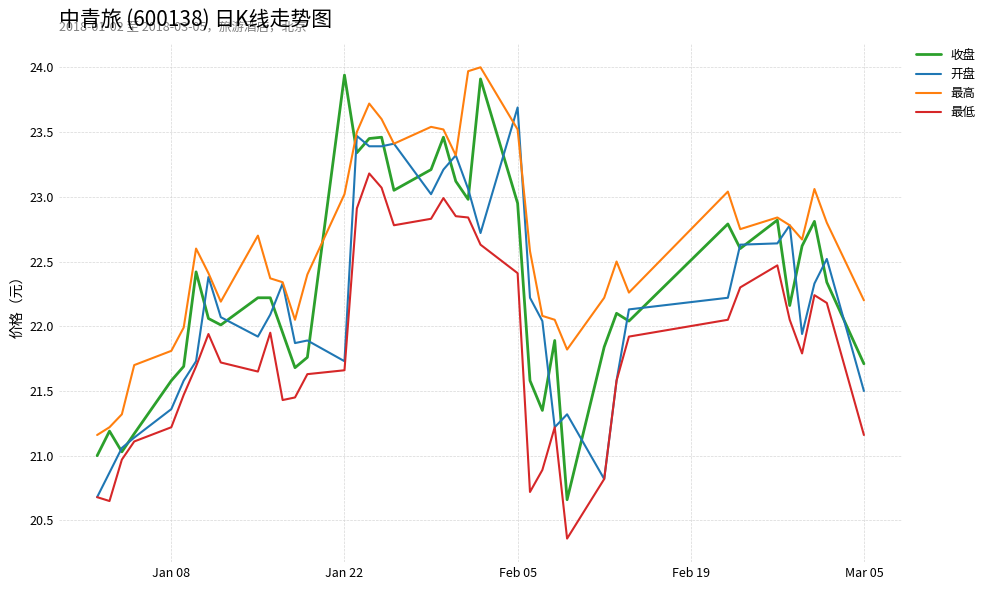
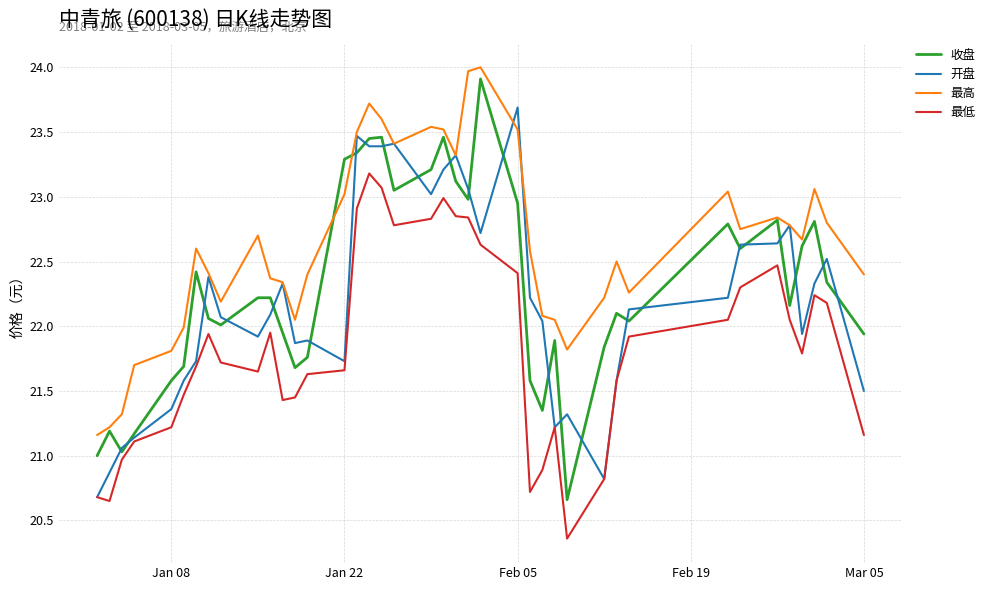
  {
    "收盘": {
      "Jan 08": 21.58,
-     "Jan 22": 23.94,
+     "Jan 22": 23.29,
      "Feb 05": 22.95,
-     "Mar 05": 21.71
+     "Mar 05": 21.94
    },
    "开盘": {
      "Jan 08": 21.36,
      "Jan 22": 21.73,
      "Feb 05": 23.69,
      "Mar 05": 21.50
    },
    "最高": {
      "Jan 08": 21.8,
      "Jan 22": 23.02,
      "Feb 05": 23.52,
-     "Mar 05": 22.2
+     "Mar 05": 22.4
    },
    "最低": {
      "Jan 08": 21.22,
      "Jan 22": 21.66,
      "Feb 05": 22.41,
      "Mar 05": 21.16
    }
  }
